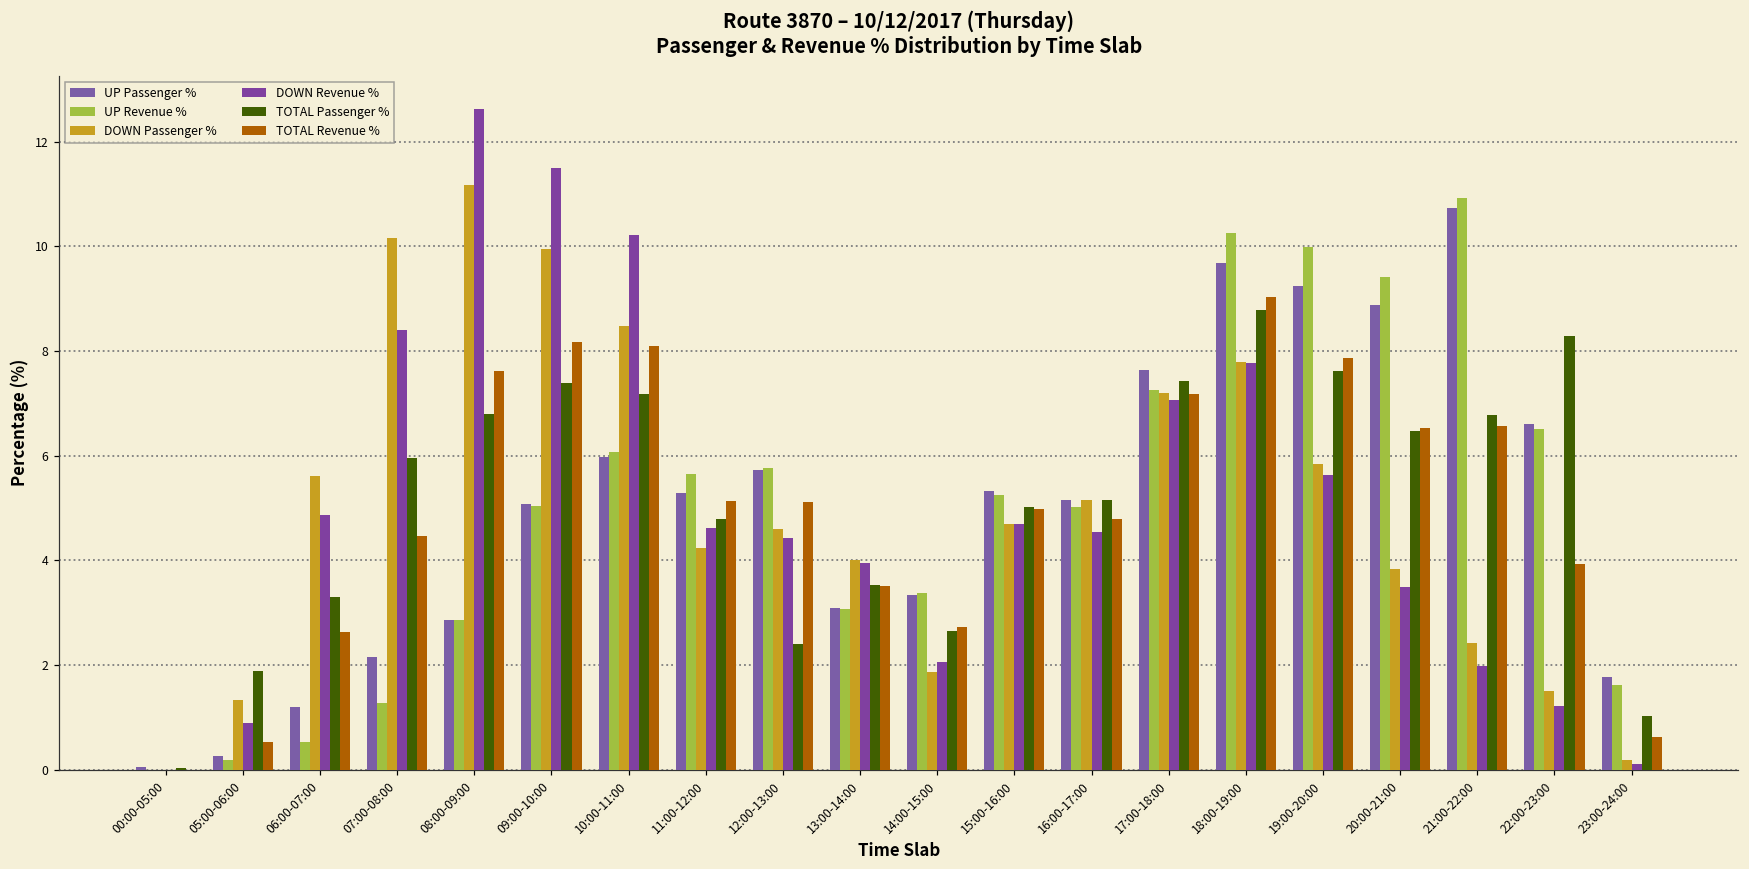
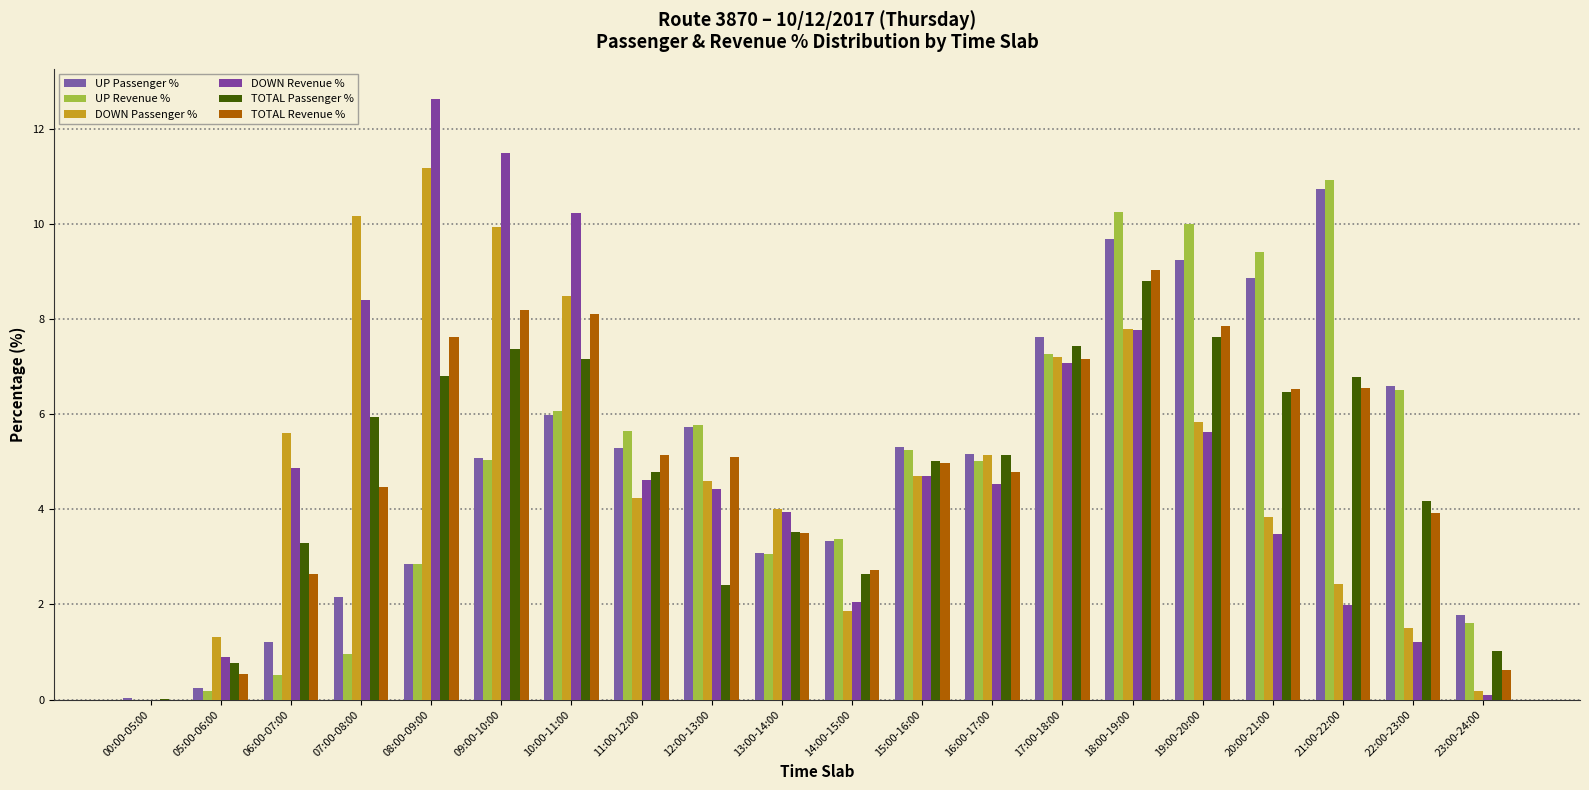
  {
    "UP Revenue %": {
      "00:00-05:00": 0.0,
      "05:00-06:00": 0.2,
      "06:00-07:00": 0.5,
-     "07:00-08:00": 1.3,
+     "07:00-08:00": 1.0,
      "08:00-09:00": 2.9,
      "09:00-10:00": 5.0,
      "10:00-11:00": 6.1,
      "11:00-12:00": 5.7,
      "12:00-13:00": 5.8,
      "13:00-14:00": 3.1,
      "14:00-15:00": 3.4,
      "15:00-16:00": 5.3,
      "16:00-17:00": 5.0,
      "17:00-18:00": 7.3,
      "18:00-19:00": 10.3,
      "19:00-20:00": 10.0,
      "20:00-21:00": 9.4,
      "21:00-22:00": 10.9,
      "22:00-23:00": 6.5,
      "23:00-24:00": 1.6
    },
    "DOWN Passenger %": {
      "00:00-05:00": 0.0,
      "05:00-06:00": 1.3,
      "06:00-07:00": 5.6,
      "07:00-08:00": 10.2,
      "08:00-09:00": 11.2,
      "09:00-10:00": 9.9,
      "10:00-11:00": 8.5,
      "11:00-12:00": 4.2,
      "12:00-13:00": 4.6,
      "13:00-14:00": 4.0,
      "14:00-15:00": 1.9,
      "15:00-16:00": 4.7,
      "16:00-17:00": 5.2,
      "17:00-18:00": 7.2,
      "18:00-19:00": 7.8,
      "19:00-20:00": 5.8,
      "20:00-21:00": 3.8,
      "21:00-22:00": 2.4,
      "22:00-23:00": 1.5,
      "23:00-24:00": 0.2
    },
    "TOTAL Passenger %": {
-     "05:00-06:00": 1.9,
+     "05:00-06:00": 0.8,
      "06:00-07:00": 3.3,
      "07:00-08:00": 6.0,
      "08:00-09:00": 6.8,
      "09:00-10:00": 7.4,
      "10:00-11:00": 7.2,
      "11:00-12:00": 4.8,
      "12:00-13:00": 2.4,
      "13:00-14:00": 3.5,
      "14:00-15:00": 2.6,
      "15:00-16:00": 5.0,
      "16:00-17:00": 5.2,
      "17:00-18:00": 7.4,
      "18:00-19:00": 8.8,
      "19:00-20:00": 7.6,
      "20:00-21:00": 6.5,
      "21:00-22:00": 6.8,
-     "22:00-23:00": 8.3,
+     "22:00-23:00": 4.2,
      "23:00-24:00": 1.0
    },
    "TOTAL Revenue %": {
      "00:00-05:00": 0.0,
      "05:00-06:00": 0.5,
      "06:00-07:00": 2.6,
      "07:00-08:00": 4.5,
      "08:00-09:00": 7.6,
      "09:00-10:00": 8.2,
      "10:00-11:00": 8.1,
      "11:00-12:00": 5.1,
      "12:00-13:00": 5.1,
      "13:00-14:00": 3.5,
      "14:00-15:00": 2.7,
      "15:00-16:00": 5.0,
      "16:00-17:00": 4.8,
      "17:00-18:00": 7.2,
      "18:00-19:00": 9.0,
      "19:00-20:00": 7.9,
      "20:00-21:00": 6.5,
      "21:00-22:00": 6.6,
      "22:00-23:00": 3.9,
      "23:00-24:00": 0.6
    }
  }
